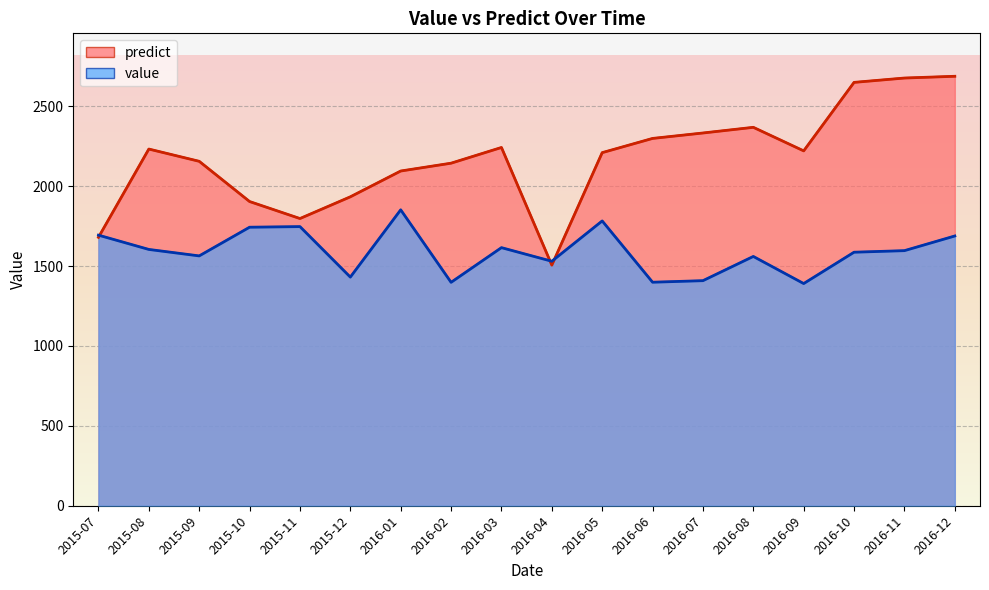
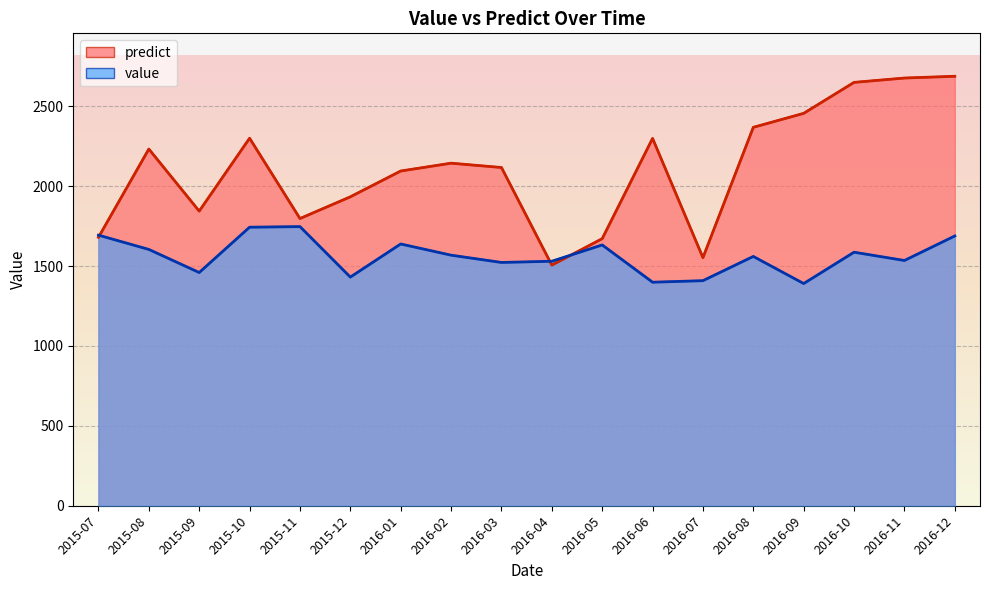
  {
    "predict": {
      "2015-08": 2230,
-     "2015-09": 2160,
-     "2015-10": 1900,
+     "2015-09": 1840,
+     "2015-10": 2300,
      "2015-11": 1800,
      "2015-12": 1930,
      "2016-01": 2100,
      "2016-02": 2140,
-     "2016-03": 2240,
+     "2016-03": 2120,
      "2016-04": 1510,
-     "2016-05": 2210,
+     "2016-05": 1670,
      "2016-06": 2300,
-     "2016-07": 2330,
+     "2016-07": 1550,
      "2016-08": 2370,
-     "2016-09": 2220,
+     "2016-09": 2460,
      "2016-10": 2650,
      "2016-11": 2680,
      "2016-12": 2690
    },
    "value": {
      "2015-08": 1600,
-     "2015-09": 1560,
+     "2015-09": 1460,
      "2015-10": 1740,
      "2015-11": 1750,
      "2015-12": 1430,
-     "2016-01": 1850,
-     "2016-02": 1400,
-     "2016-03": 1620,
+     "2016-01": 1640,
+     "2016-02": 1570,
+     "2016-03": 1520,
      "2016-04": 1530,
-     "2016-05": 1780,
+     "2016-05": 1630,
      "2016-06": 1400,
      "2016-07": 1410,
      "2016-08": 1560,
      "2016-09": 1390,
      "2016-10": 1590,
-     "2016-11": 1600,
+     "2016-11": 1540,
      "2016-12": 1690
    }
  }
